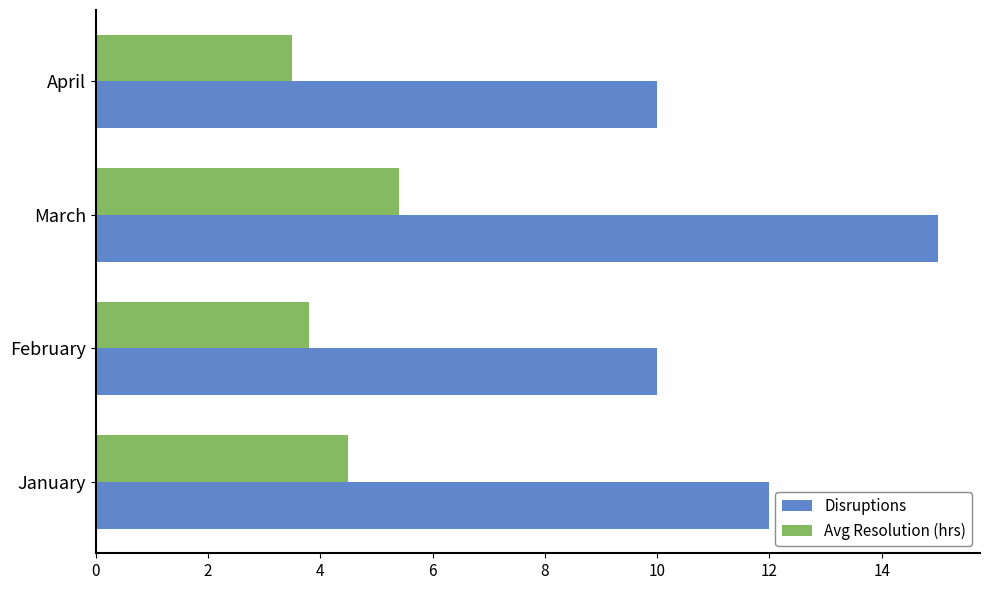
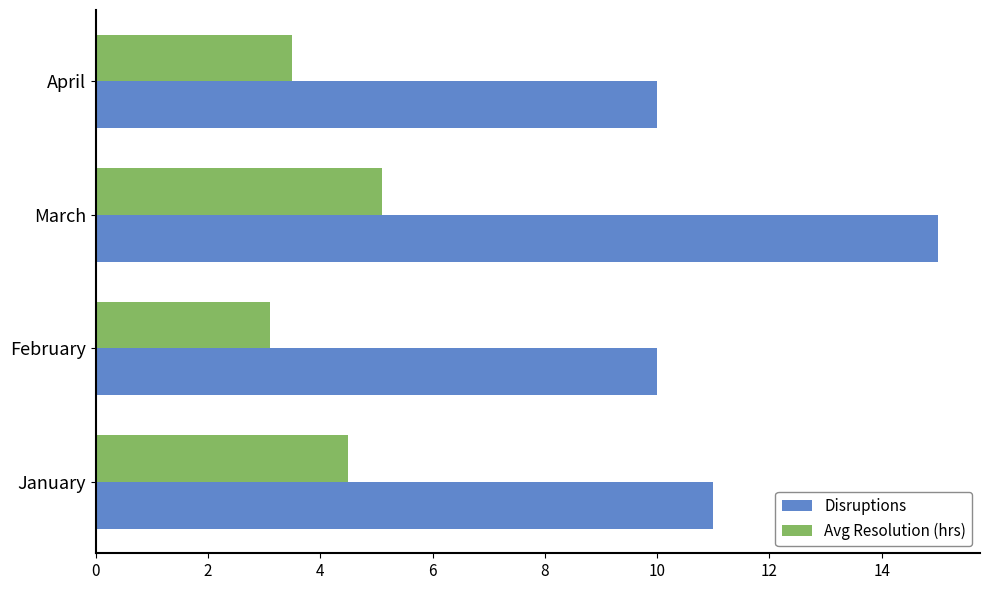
  {
    "Disruptions": {
      "April": 10,
      "March": 15,
      "February": 10,
-     "January": 12
+     "January": 11
    },
    "Avg Resolution (hrs)": {
      "April": 3.5,
-     "March": 5.4,
-     "February": 3.8,
+     "March": 5.1,
+     "February": 3.1,
      "January": 4.5
    }
  }
